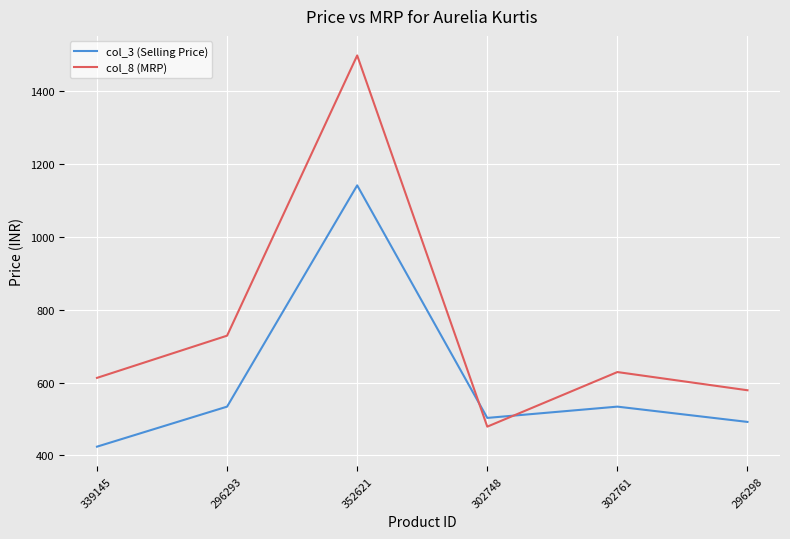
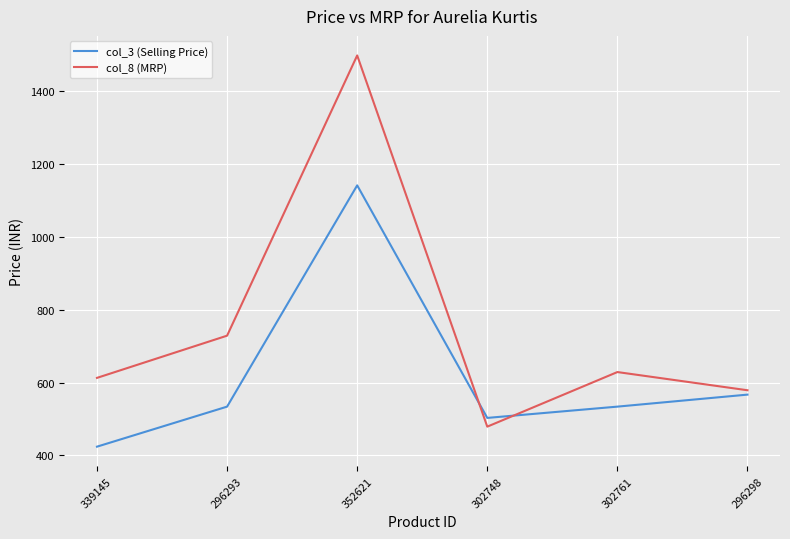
  {
    "col_3 (Selling Price)": {
      "339145": 420,
      "296293": 530,
      "352621": 1140,
      "302748": 500,
      "302761": 530,
-     "296298": 490
+     "296298": 570
    },
    "col_8 (MRP)": {
      "339145": 610,
      "296293": 730,
      "352621": 1500,
      "302748": 480,
      "302761": 630,
      "296298": 580
    }
  }
